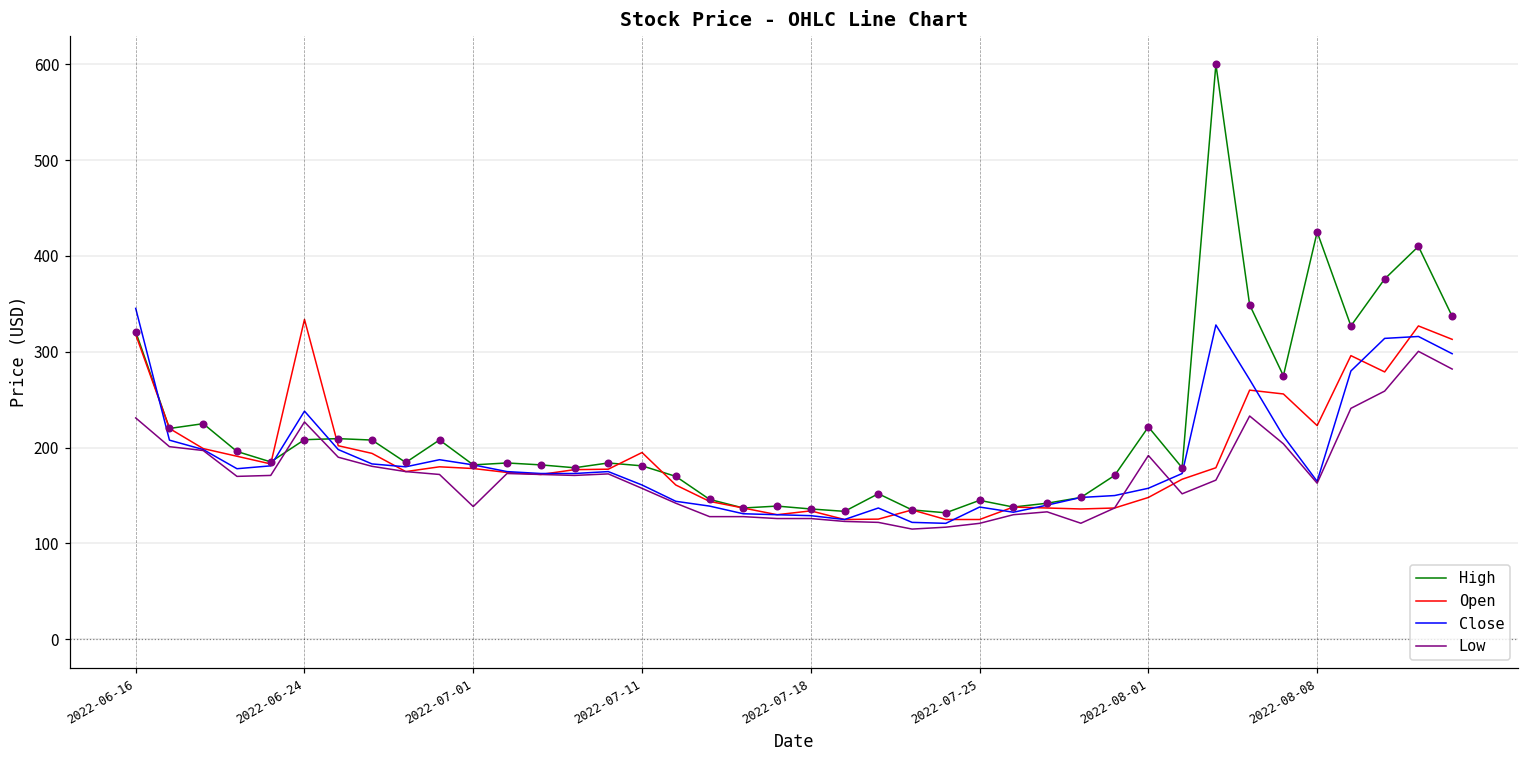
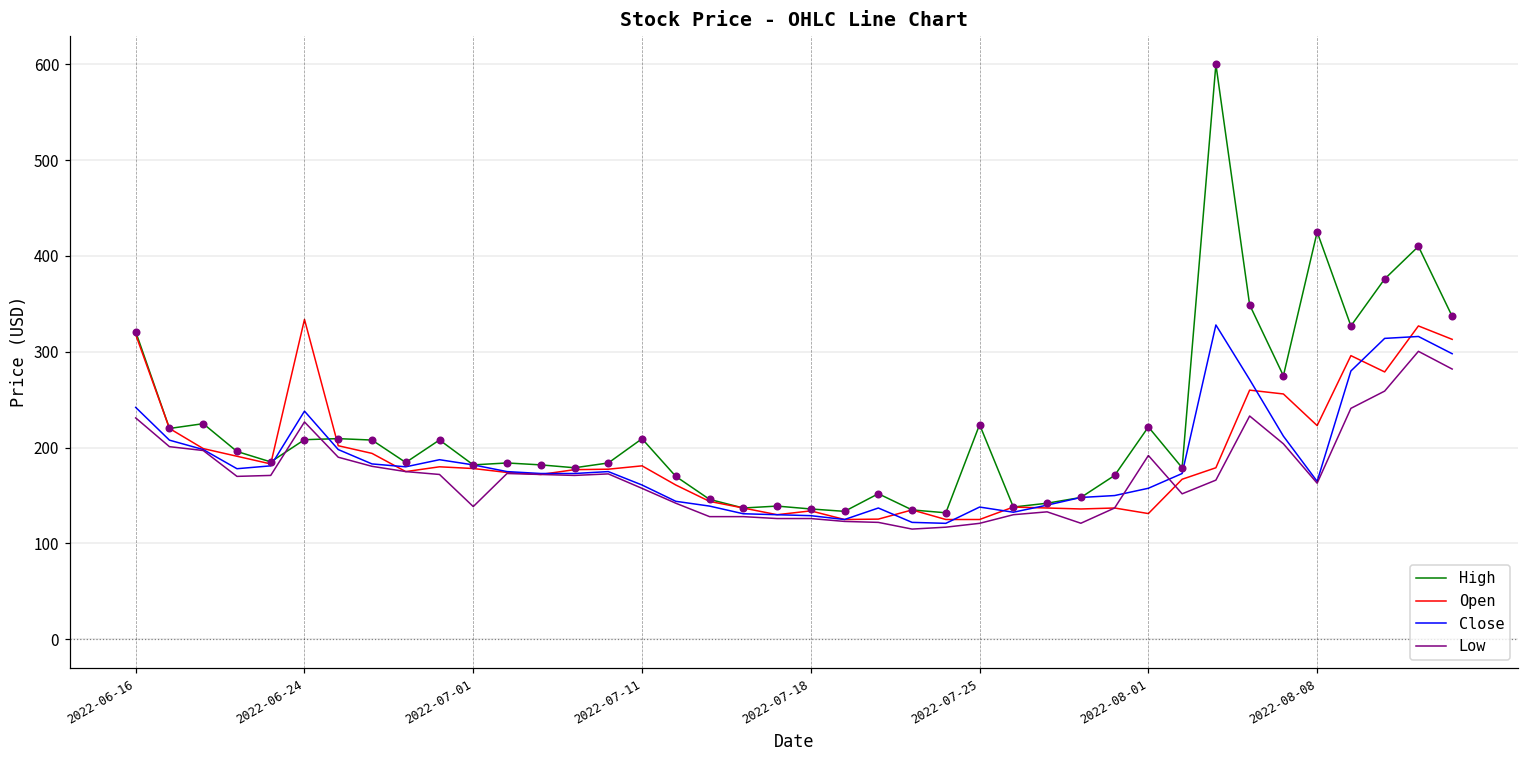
  {
    "High": {
      "2022-06-16": 320,
      "2022-06-24": 210,
-     "2022-07-11": 180,
-     "2022-07-25": 150,
+     "2022-07-11": 210,
+     "2022-07-25": 220,
      "2022-08-01": 220,
      "2022-08-08": 430
    },
    "Open": {
      "2022-06-16": 320,
      "2022-06-24": 330,
      "2022-07-01": 180,
-     "2022-07-11": 190,
+     "2022-07-11": 180,
      "2022-07-25": 130,
-     "2022-08-01": 150,
+     "2022-08-01": 130,
      "2022-08-08": 220
    },
    "Close": {
-     "2022-06-16": 350,
+     "2022-06-16": 240,
      "2022-06-24": 240,
      "2022-07-11": 160,
      "2022-07-18": 130,
      "2022-07-25": 140,
      "2022-08-01": 160
    },
    "Low": {
      "2022-06-16": 230,
      "2022-06-24": 230,
      "2022-07-01": 140,
      "2022-07-11": 160,
      "2022-07-18": 130,
      "2022-07-25": 120,
      "2022-08-01": 190
    }
  }
